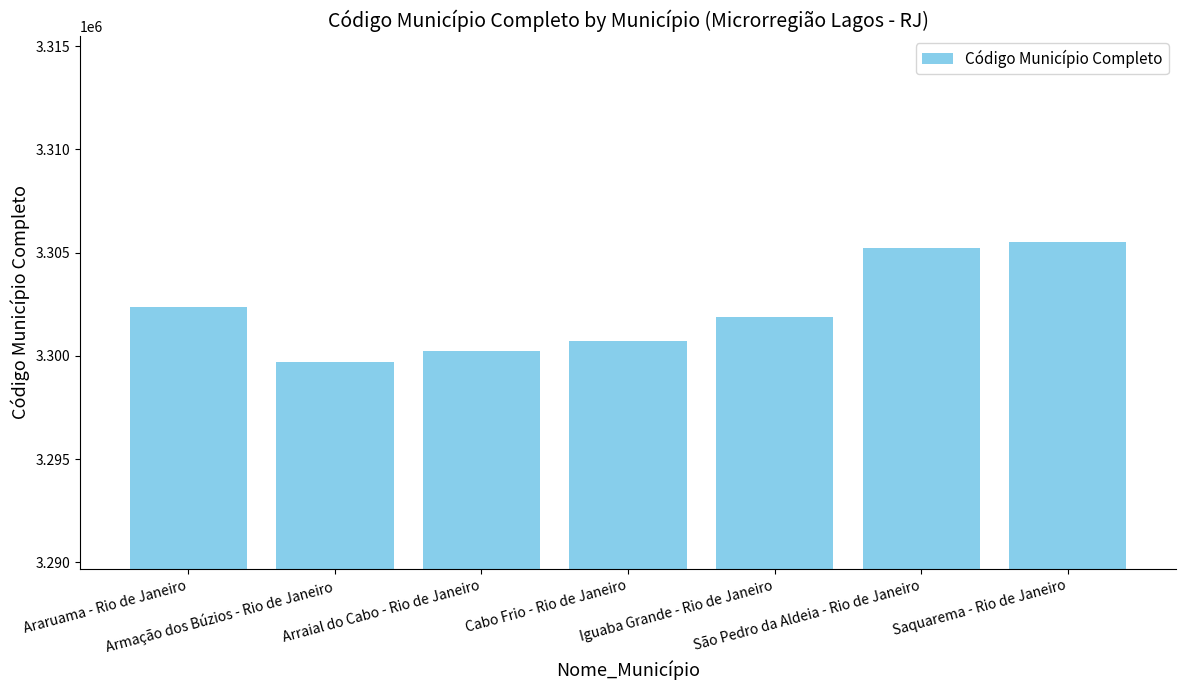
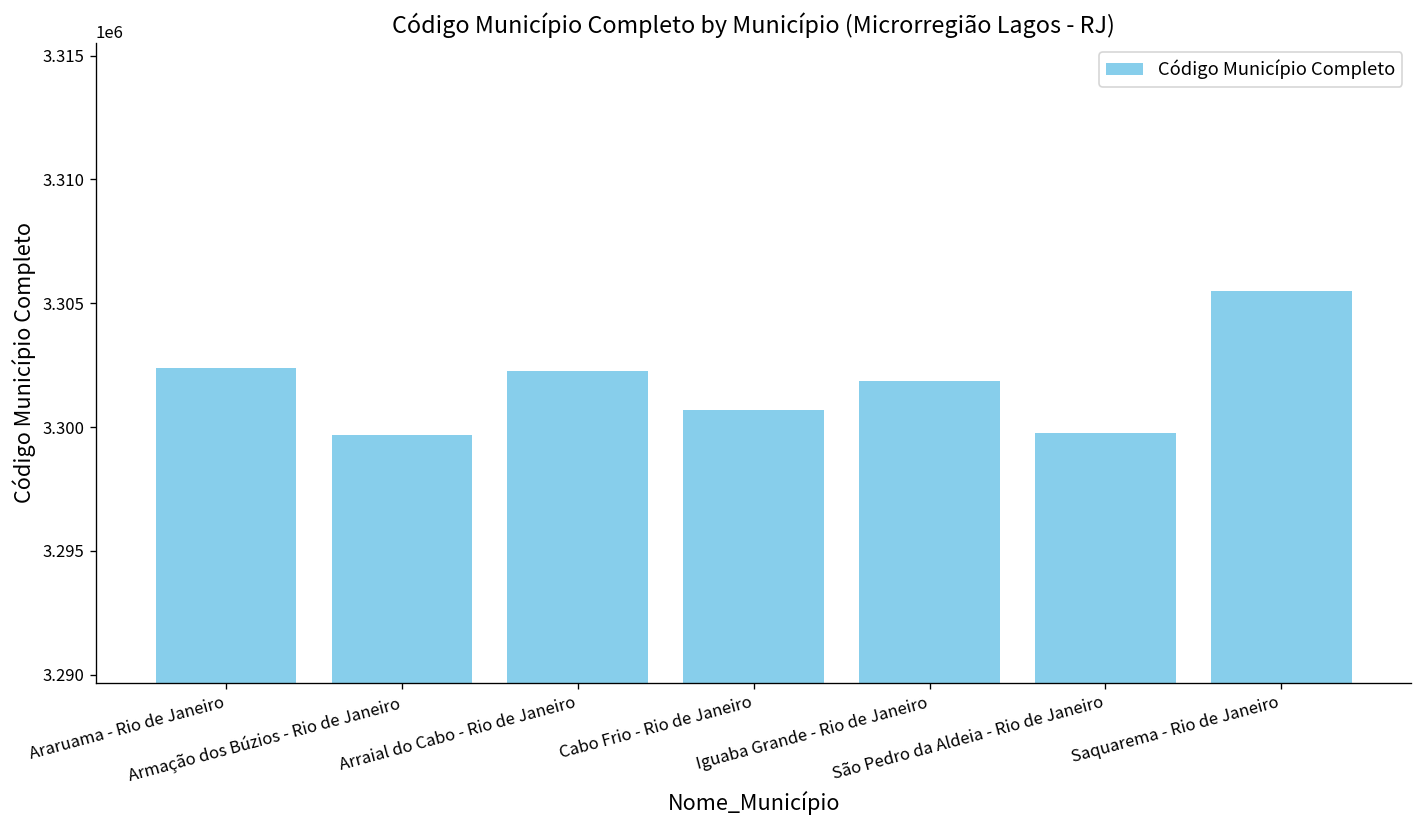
  {
    "Araruama - Rio de Janeiro": 3302400,
    "Armação dos Búzios - Rio de Janeiro": 3299700,
-   "Arraial do Cabo - Rio de Janeiro": 3300300,
+   "Arraial do Cabo - Rio de Janeiro": 3302300,
    "Cabo Frio - Rio de Janeiro": 3300700,
    "Iguaba Grande - Rio de Janeiro": 3301900,
-   "São Pedro da Aldeia - Rio de Janeiro": 3305200,
+   "São Pedro da Aldeia - Rio de Janeiro": 3299800,
    "Saquarema - Rio de Janeiro": 3305500
  }
